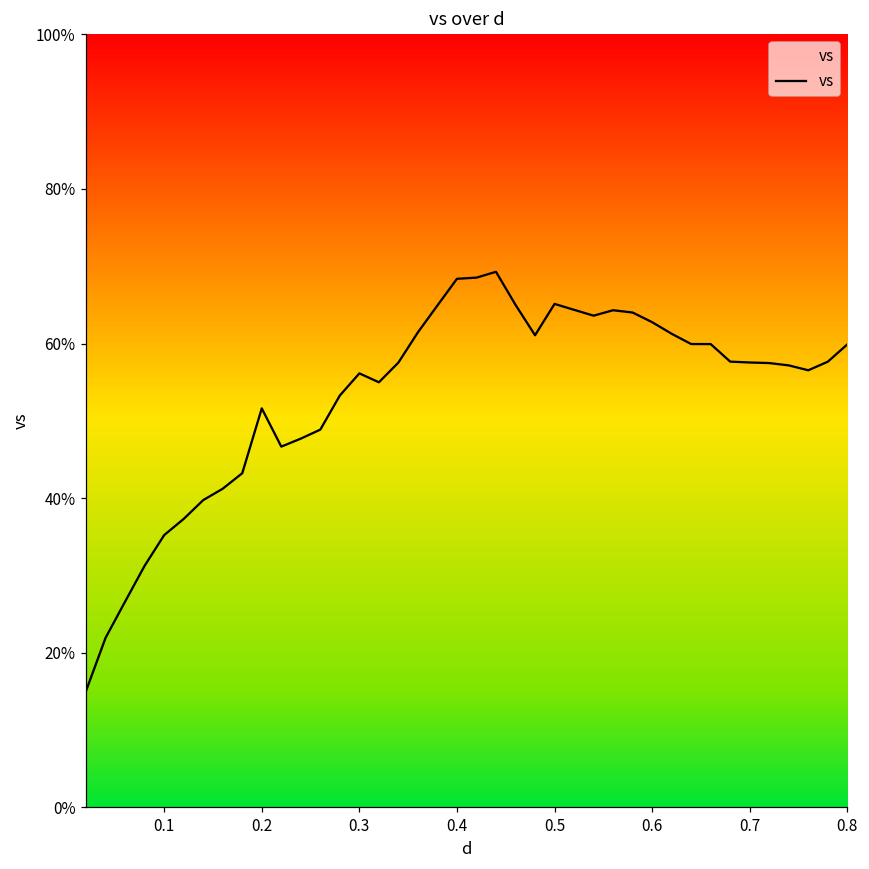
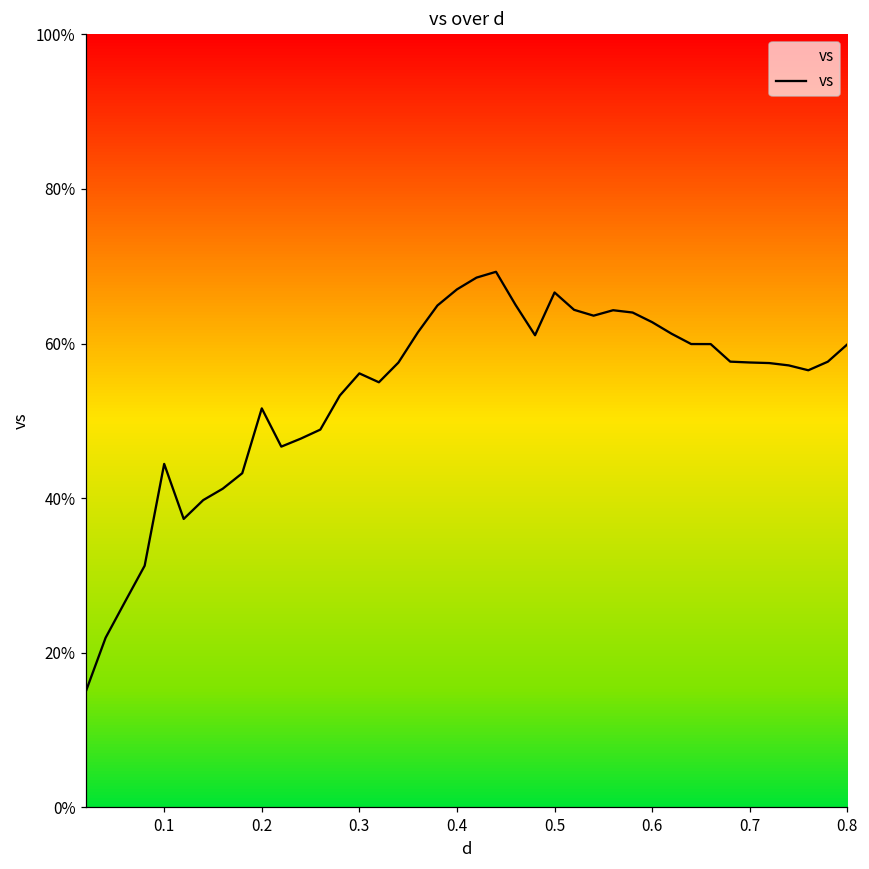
  {
-   "0.1": "35%",
+   "0.1": "44%",
    "0.2": "52%",
    "0.3": "56%",
-   "0.4": "68%",
-   "0.5": "65%",
+   "0.4": "67%",
+   "0.5": "67%",
    "0.6": "63%",
    "0.7": "58%",
    "0.8": "60%"
  }
